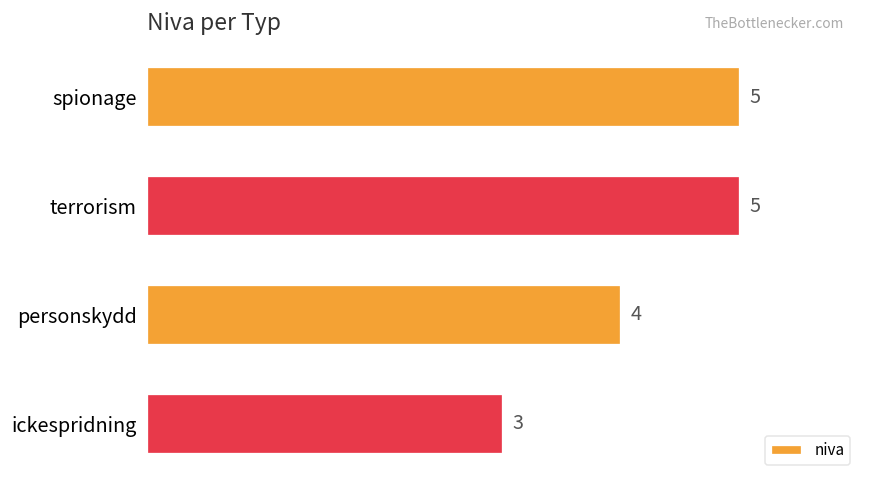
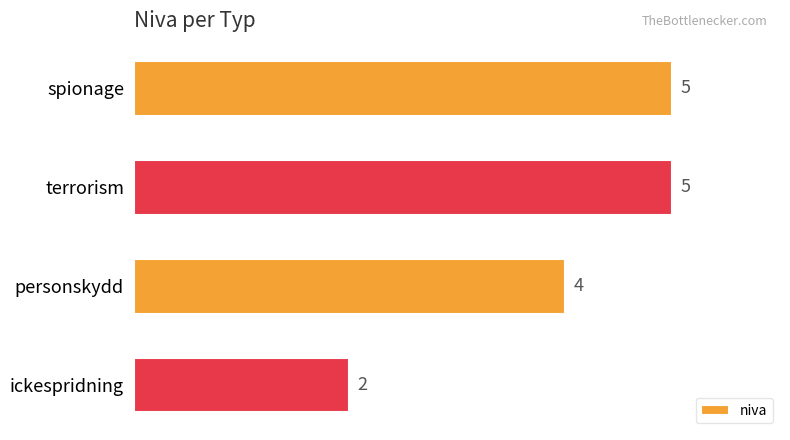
  {
    "spionage": 5,
    "terrorism": 5,
    "personskydd": 4,
-   "ickespridning": 3
+   "ickespridning": 2
  }
